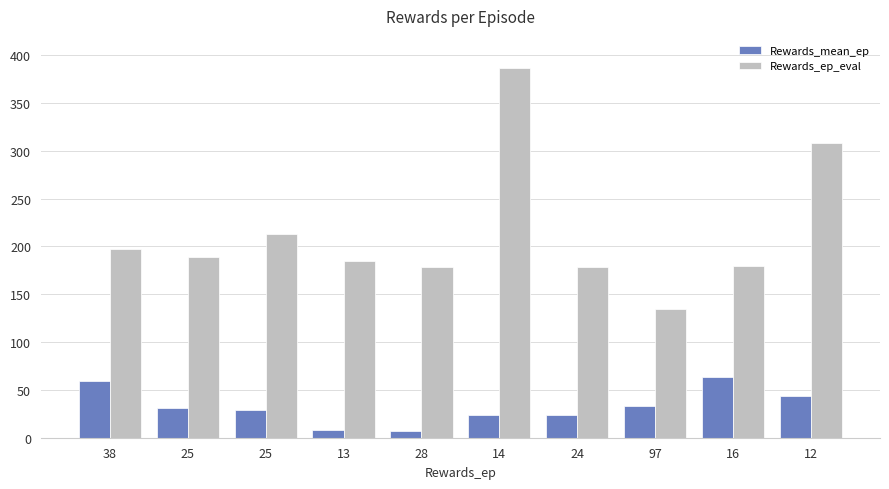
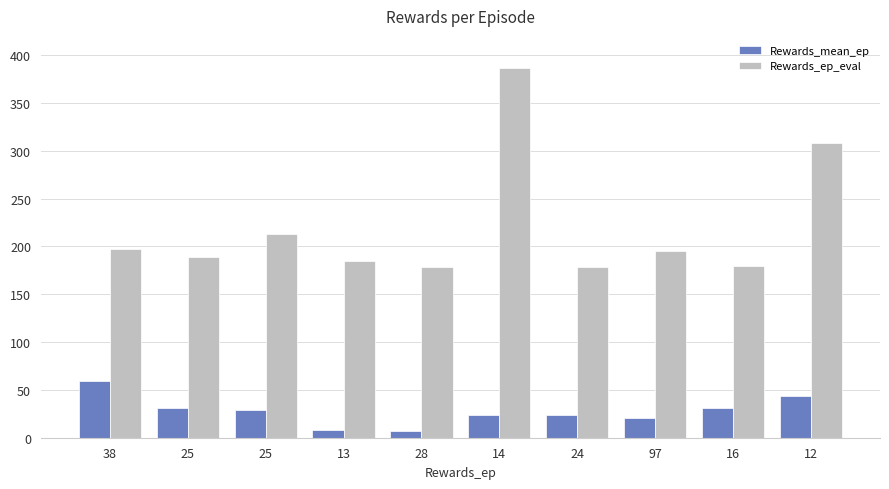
  {
    "Rewards_mean_ep": {
      "38": 60,
      "13": 10,
      "28": 10,
      "14": 20,
      "24": 20,
-     "97": 30,
-     "16": 60,
+     "97": 20,
+     "16": 30,
      "12": 40
    },
    "Rewards_ep_eval": {
      "38": 200,
      "13": 190,
      "28": 180,
      "14": 390,
      "24": 180,
-     "97": 140,
+     "97": 200,
      "16": 180,
      "12": 310
    }
  }
